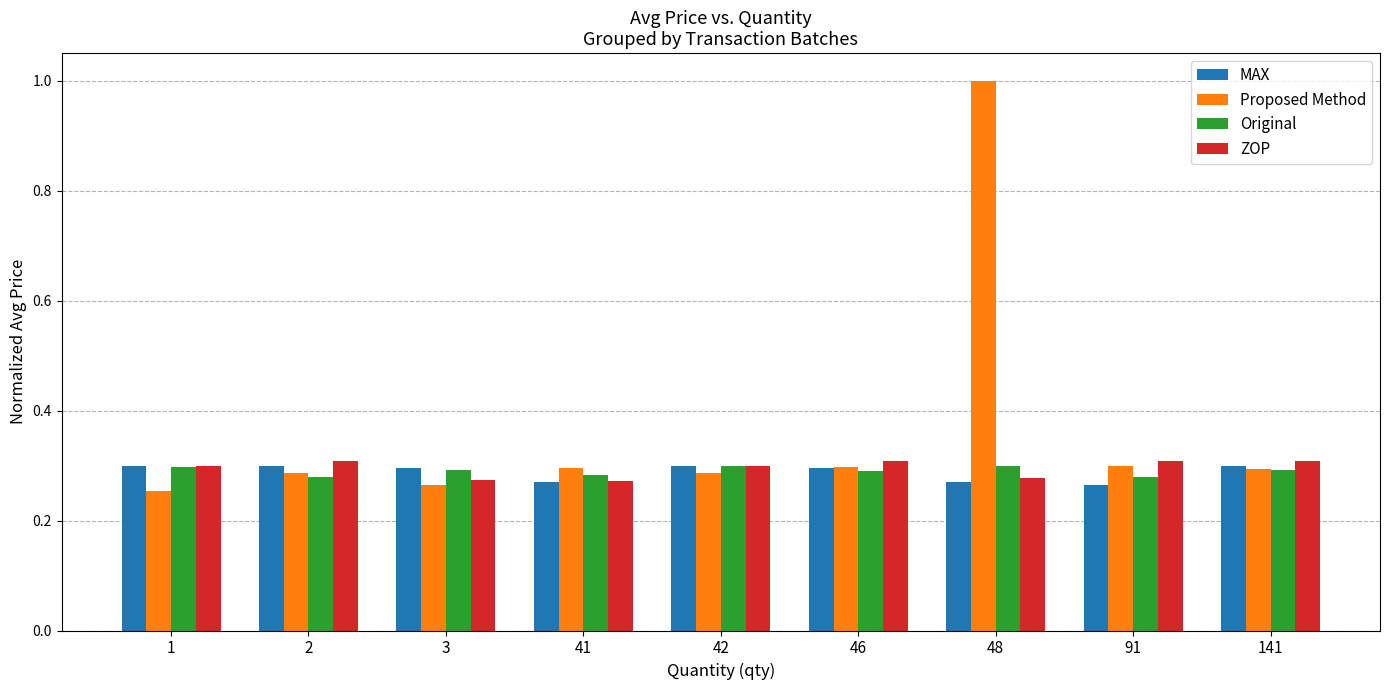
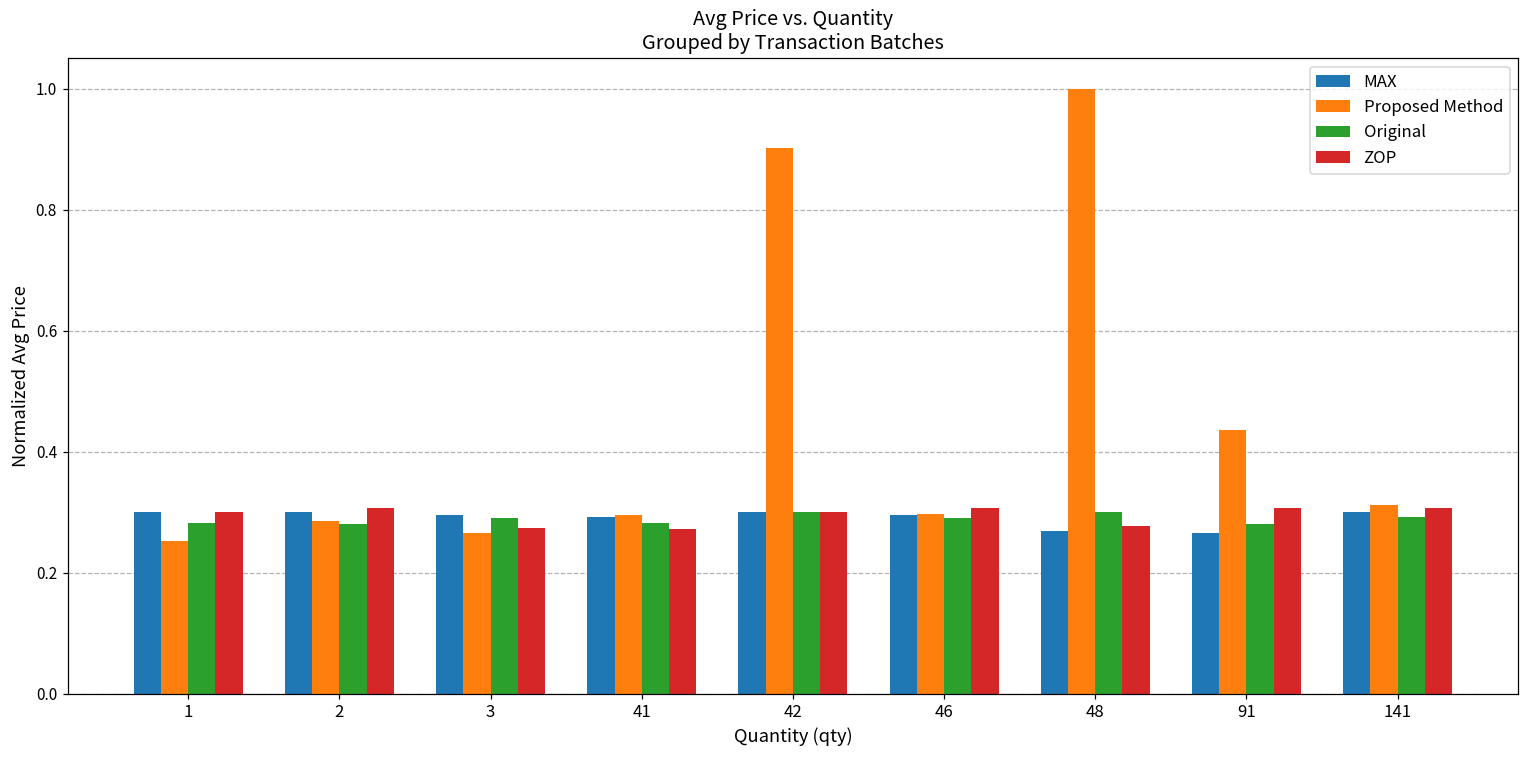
  {
    "MAX": {
      "1": 0.30,
      "2": 0.30,
      "3": 0.30,
-     "41": 0.27,
+     "41": 0.29,
      "42": 0.30,
      "46": 0.30,
      "48": 0.27,
      "91": 0.26,
      "141": 0.30
    },
    "Proposed Method": {
      "1": 0.25,
      "2": 0.29,
      "3": 0.27,
      "41": 0.30,
-     "42": 0.29,
+     "42": 0.90,
      "46": 0.30,
      "48": 1.00,
-     "91": 0.30,
-     "141": 0.29
+     "91": 0.44,
+     "141": 0.31
    },
    "Original": {
-     "1": 0.30,
+     "1": 0.28,
      "2": 0.28,
      "3": 0.29,
      "41": 0.28,
      "42": 0.30,
      "46": 0.29,
      "48": 0.30,
      "91": 0.28,
      "141": 0.29
    },
    "ZOP": {
      "1": 0.30,
      "2": 0.31,
      "3": 0.27,
      "41": 0.27,
      "42": 0.30,
      "46": 0.31,
      "48": 0.28,
      "91": 0.31,
      "141": 0.31
    }
  }
